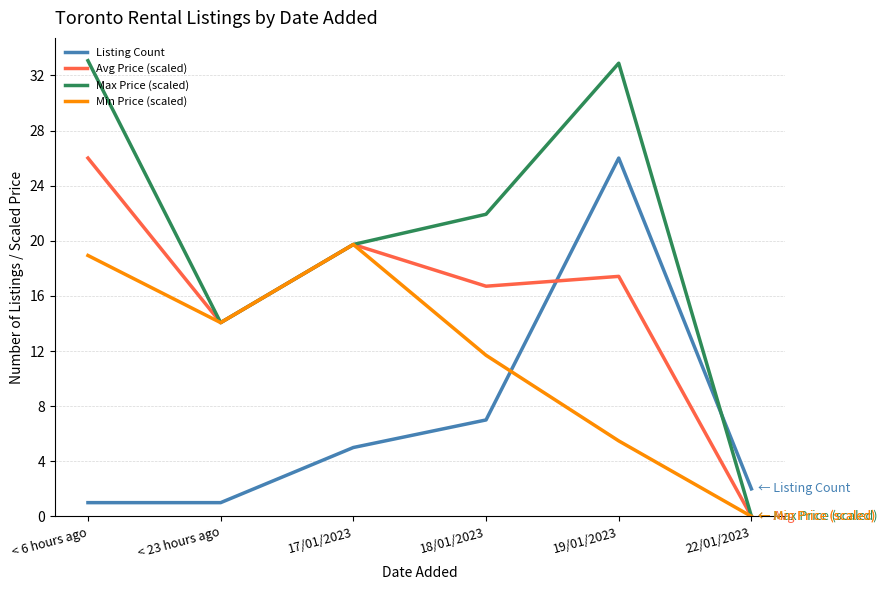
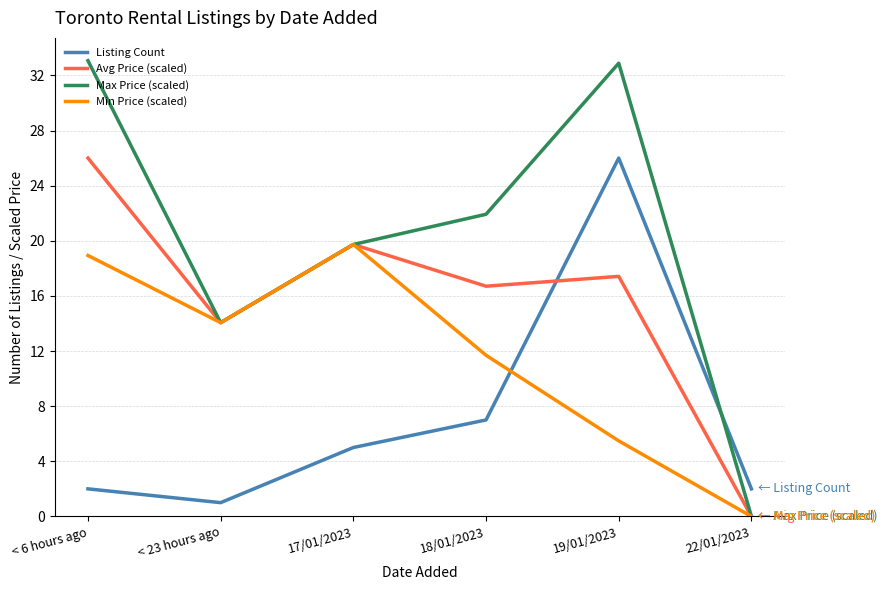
  {
    "Listing Count": {
-     "< 6 hours ago": 1,
+     "< 6 hours ago": 2,
      "< 23 hours ago": 1,
      "17/01/2023": 5,
      "18/01/2023": 7,
      "19/01/2023": 26,
      "22/01/2023": 2
    },
    "Avg Price (scaled)": {
      "< 6 hours ago": 26,
      "18/01/2023": 16.7,
      "19/01/2023": 17.4
    },
    "Max Price (scaled)": {
      "< 6 hours ago": 33,
      "18/01/2023": 22,
      "19/01/2023": 33
    },
    "Min Price (scaled)": {
      "< 6 hours ago": 19,
      "18/01/2023": 11.7,
      "19/01/2023": 5.5
    }
  }
